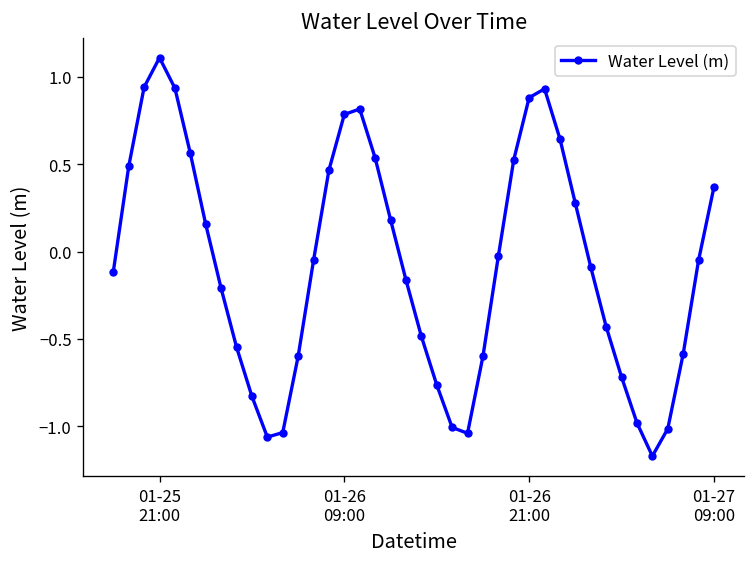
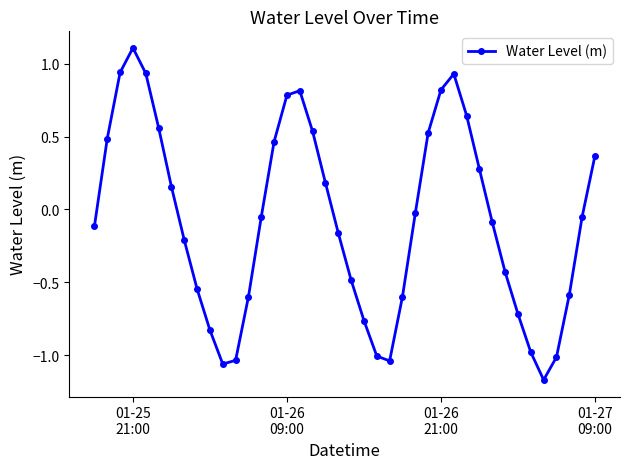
  {
    "01-25 21:00": 1.11,
    "01-26 09:00": 0.78,
-   "01-26 21:00": 0.88,
+   "01-26 21:00": 0.82,
    "01-27 09:00": 0.37
  }
